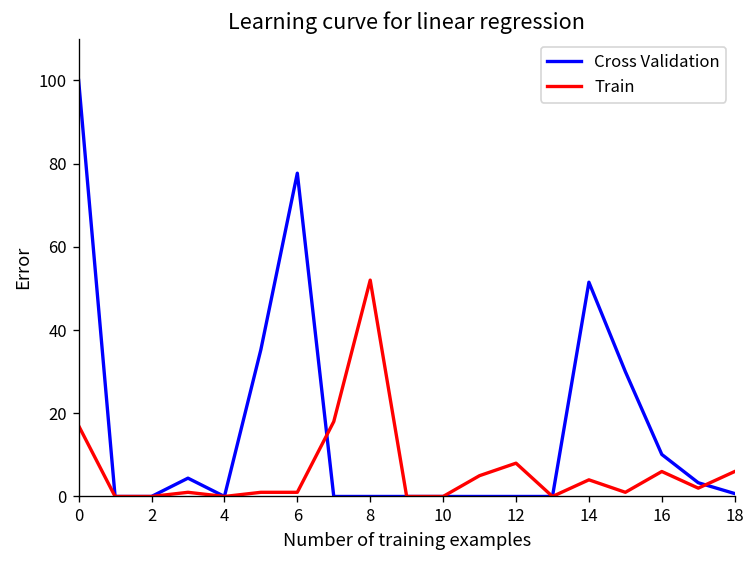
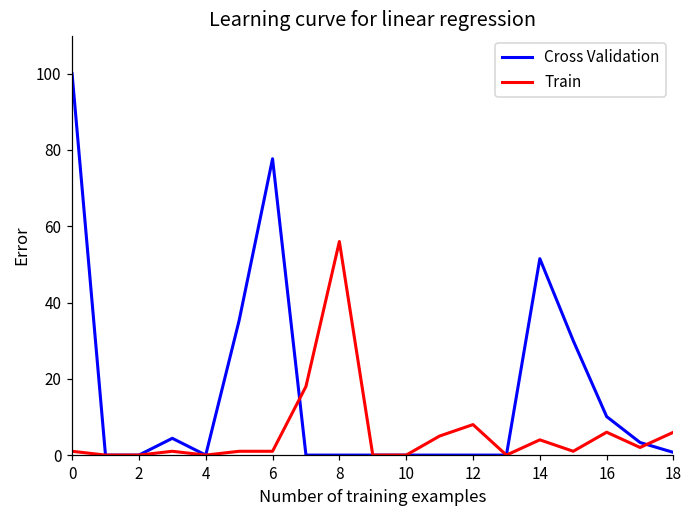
  {
    "Cross Validation": {
      "0": 100,
      "6": 78,
      "8": 0,
      "12": 0,
      "14": 52,
      "16": 10,
      "18": 1
    },
    "Train": {
-     "0": 17,
+     "0": 1,
      "6": 1,
-     "8": 52,
+     "8": 56,
      "12": 8,
      "14": 4,
      "16": 6,
      "18": 6
    }
  }
